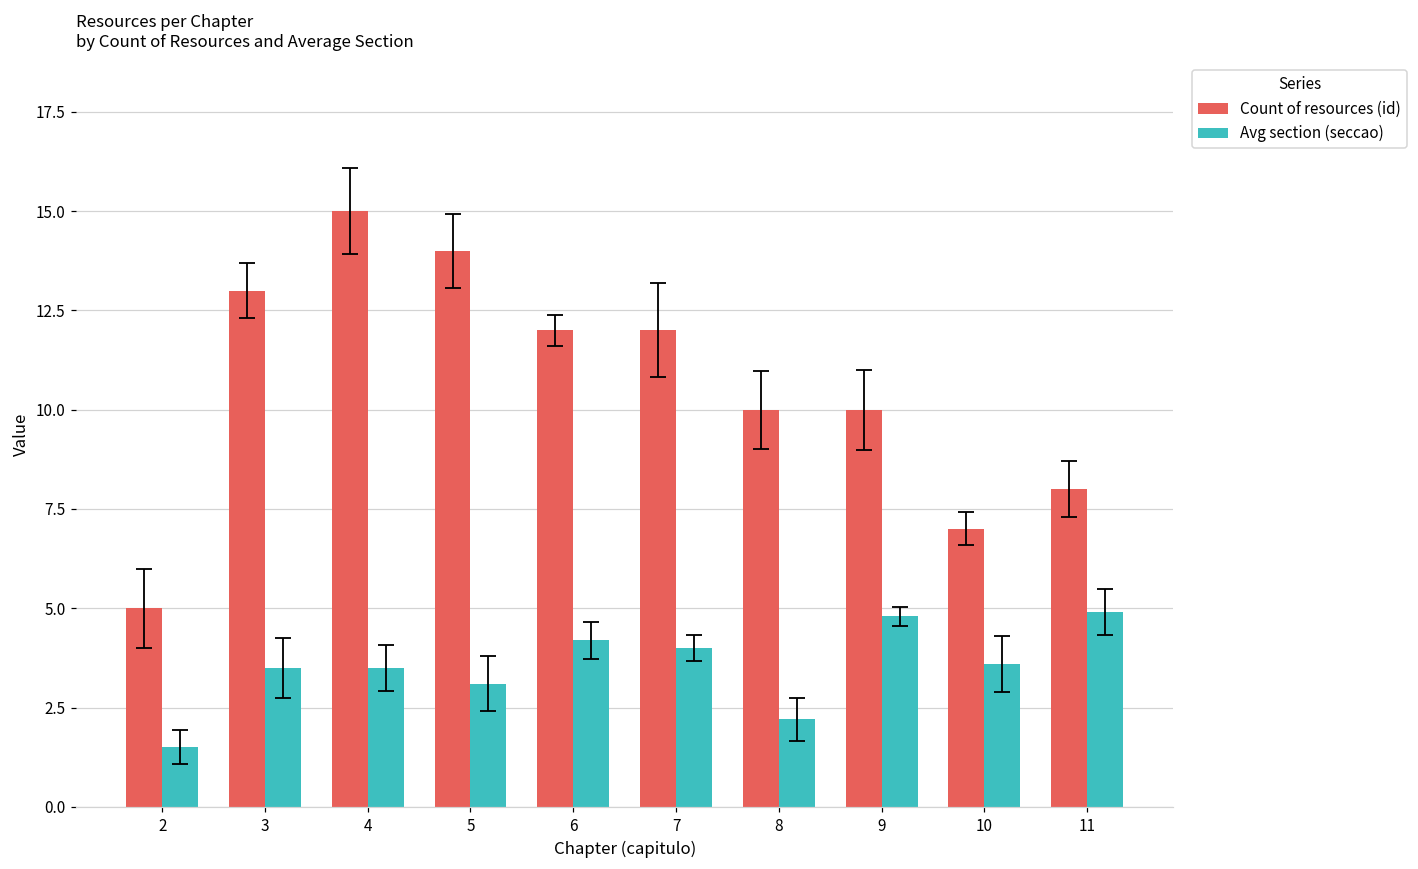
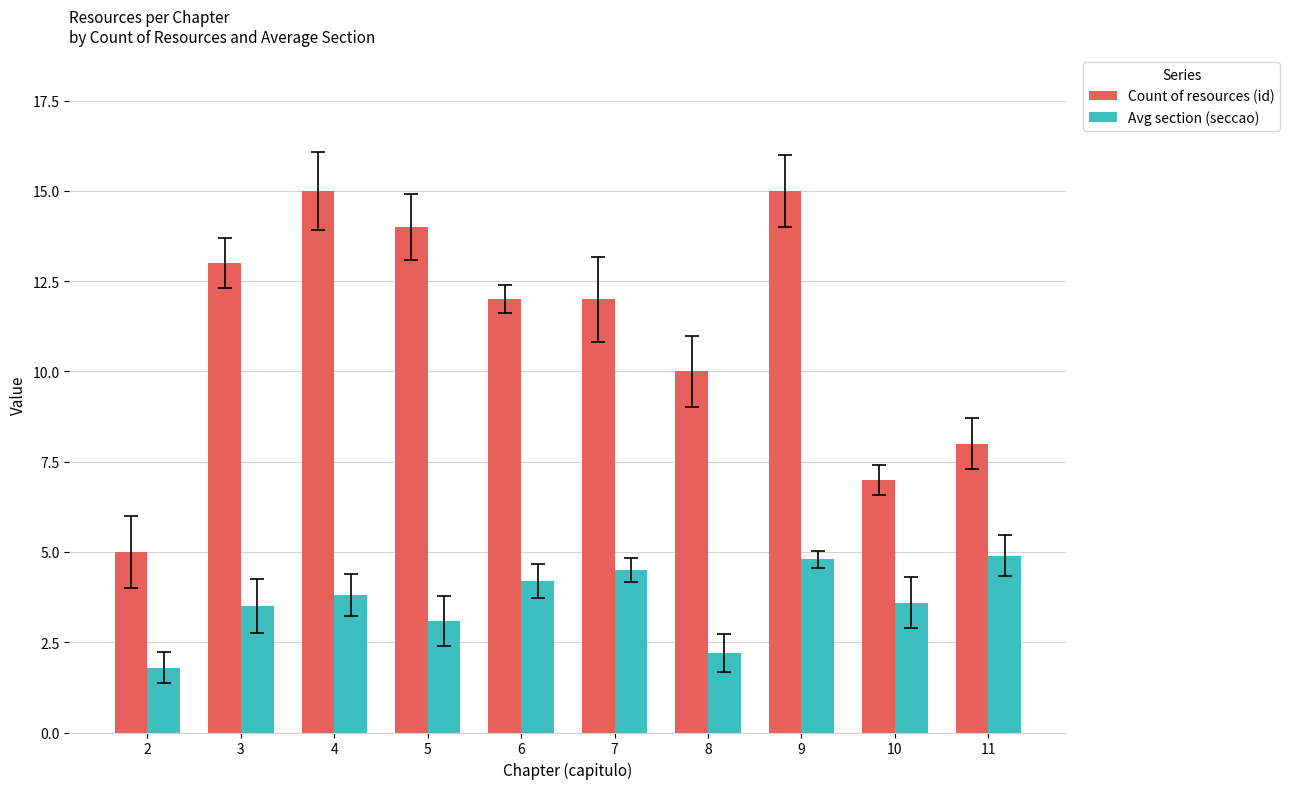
  {
    "Count of resources (id)": {
      "2": 5,
      "3": 13,
      "4": 15,
      "5": 14,
      "6": 12,
      "7": 12,
      "8": 10,
-     "9": 10,
+     "9": 15,
      "10": 7,
      "11": 8
    },
    "Avg section (seccao)": {
-     "2": 1.5,
+     "2": 1.8,
      "3": 3.5,
-     "4": 3.5,
+     "4": 3.8,
      "5": 3.1,
      "6": 4.2,
-     "7": 4.0,
+     "7": 4.5,
      "8": 2.2,
      "9": 4.8,
      "10": 3.6,
      "11": 4.9
    }
  }
